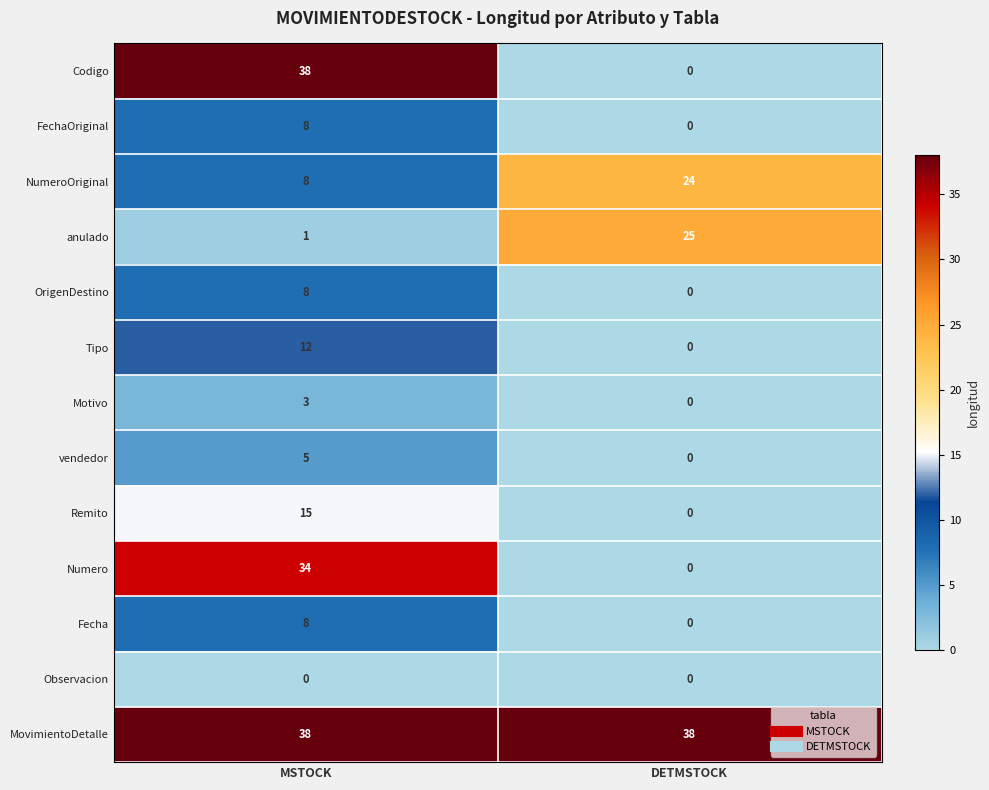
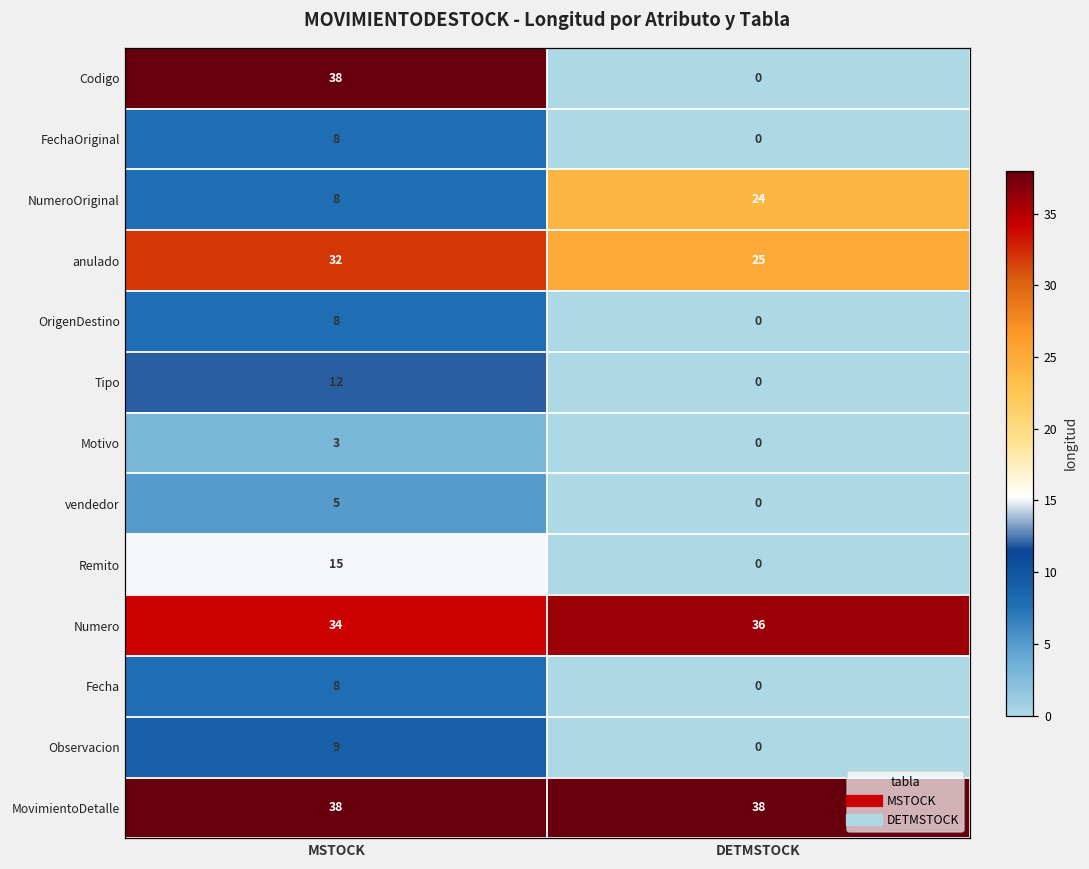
  {
    "Codigo": {
      "MSTOCK": 38,
      "DETMSTOCK": 0
    },
    "FechaOriginal": {
      "MSTOCK": 8,
      "DETMSTOCK": 0
    },
    "NumeroOriginal": {
      "MSTOCK": 8,
      "DETMSTOCK": 24
    },
    "anulado": {
-     "MSTOCK": 1,
+     "MSTOCK": 32,
      "DETMSTOCK": 25
    },
    "OrigenDestino": {
      "MSTOCK": 8,
      "DETMSTOCK": 0
    },
    "Tipo": {
      "MSTOCK": 12,
      "DETMSTOCK": 0
    },
    "Motivo": {
      "MSTOCK": 3,
      "DETMSTOCK": 0
    },
    "vendedor": {
      "MSTOCK": 5,
      "DETMSTOCK": 0
    },
    "Remito": {
      "MSTOCK": 15,
      "DETMSTOCK": 0
    },
    "Numero": {
      "MSTOCK": 34,
-     "DETMSTOCK": 0
+     "DETMSTOCK": 36
    },
    "Fecha": {
      "MSTOCK": 8,
      "DETMSTOCK": 0
    },
    "Observacion": {
-     "MSTOCK": 0,
+     "MSTOCK": 9,
      "DETMSTOCK": 0
    },
    "MovimientoDetalle": {
      "MSTOCK": 38,
      "DETMSTOCK": 38
    }
  }
